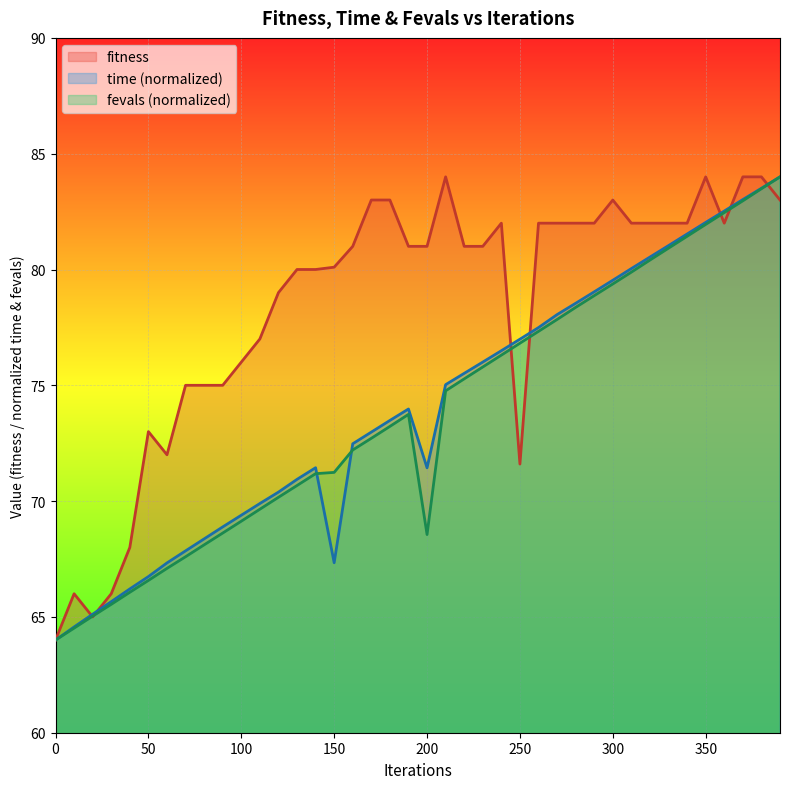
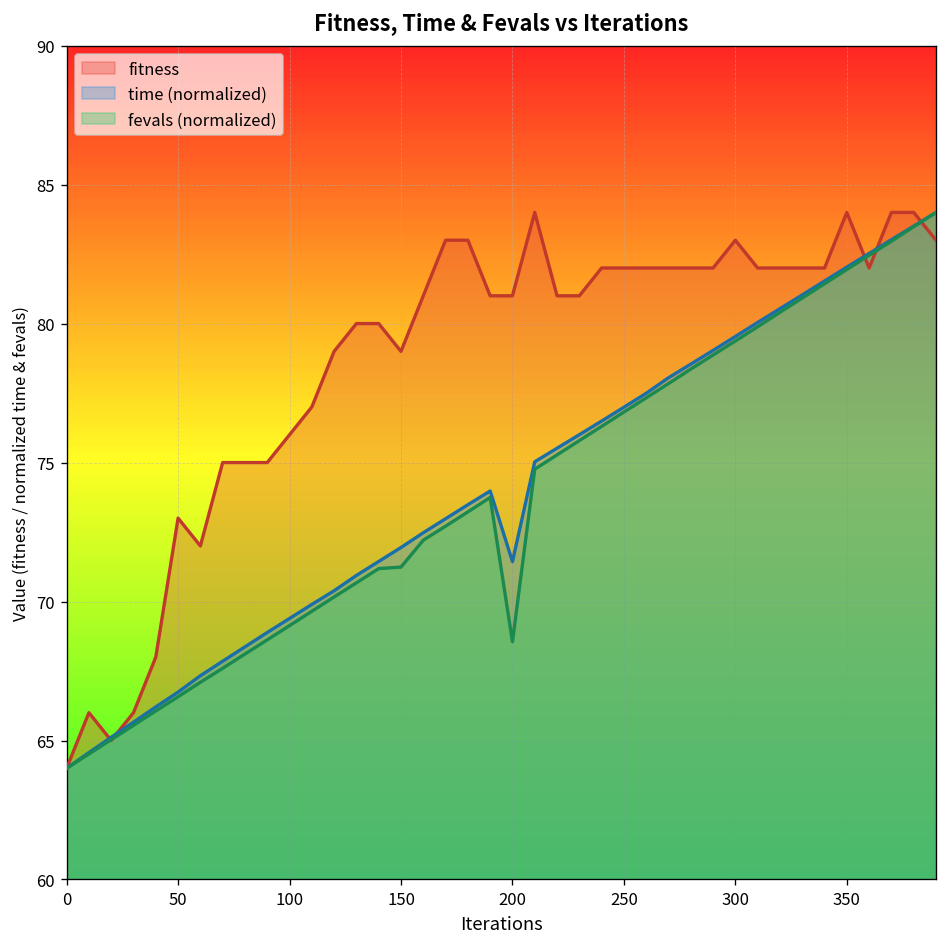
  {
    "fitness": {
      "50": 73.0,
      "100": 76.0,
-     "150": 80.1,
+     "150": 79.0,
      "200": 81.0,
-     "250": 71.6,
+     "250": 82.0,
      "300": 83.0,
      "350": 84.0
    },
    "time (normalized)": {
      "50": 66.7,
      "100": 69.4,
-     "150": 67.3,
+     "150": 71.9,
      "200": 71.4,
      "250": 77.0,
      "300": 79.5
    },
    "fevals (normalized)": {
      "50": 66.6,
      "100": 69.1,
      "150": 71.2,
      "200": 68.6,
      "250": 76.8,
      "300": 79.4
    }
  }
